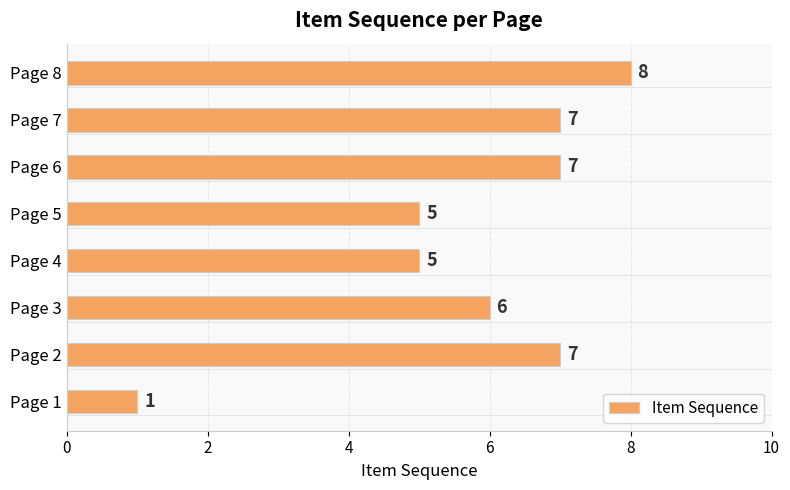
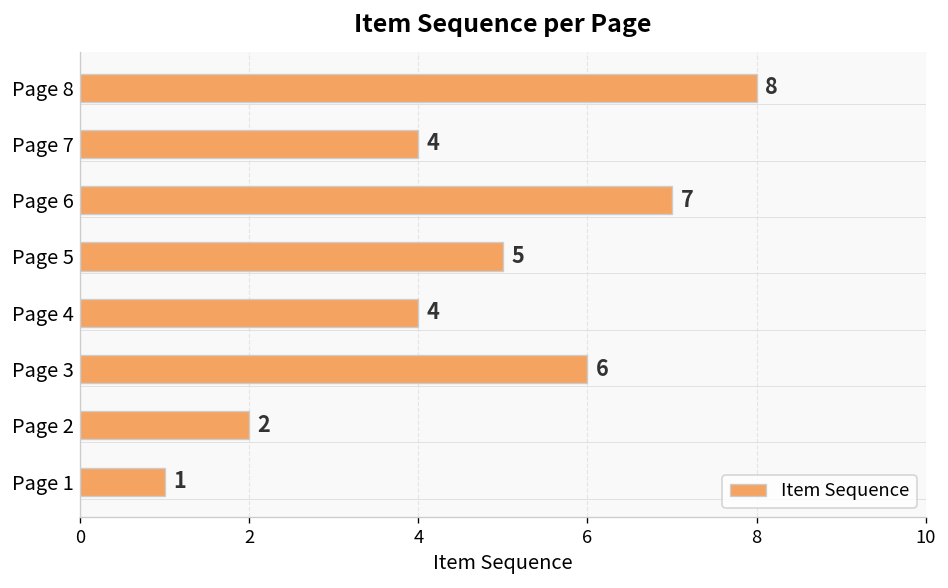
  {
    "Page 8": 8,
-   "Page 7": 7,
+   "Page 7": 4,
    "Page 6": 7,
    "Page 5": 5,
-   "Page 4": 5,
+   "Page 4": 4,
    "Page 3": 6,
-   "Page 2": 7,
+   "Page 2": 2,
    "Page 1": 1
  }
